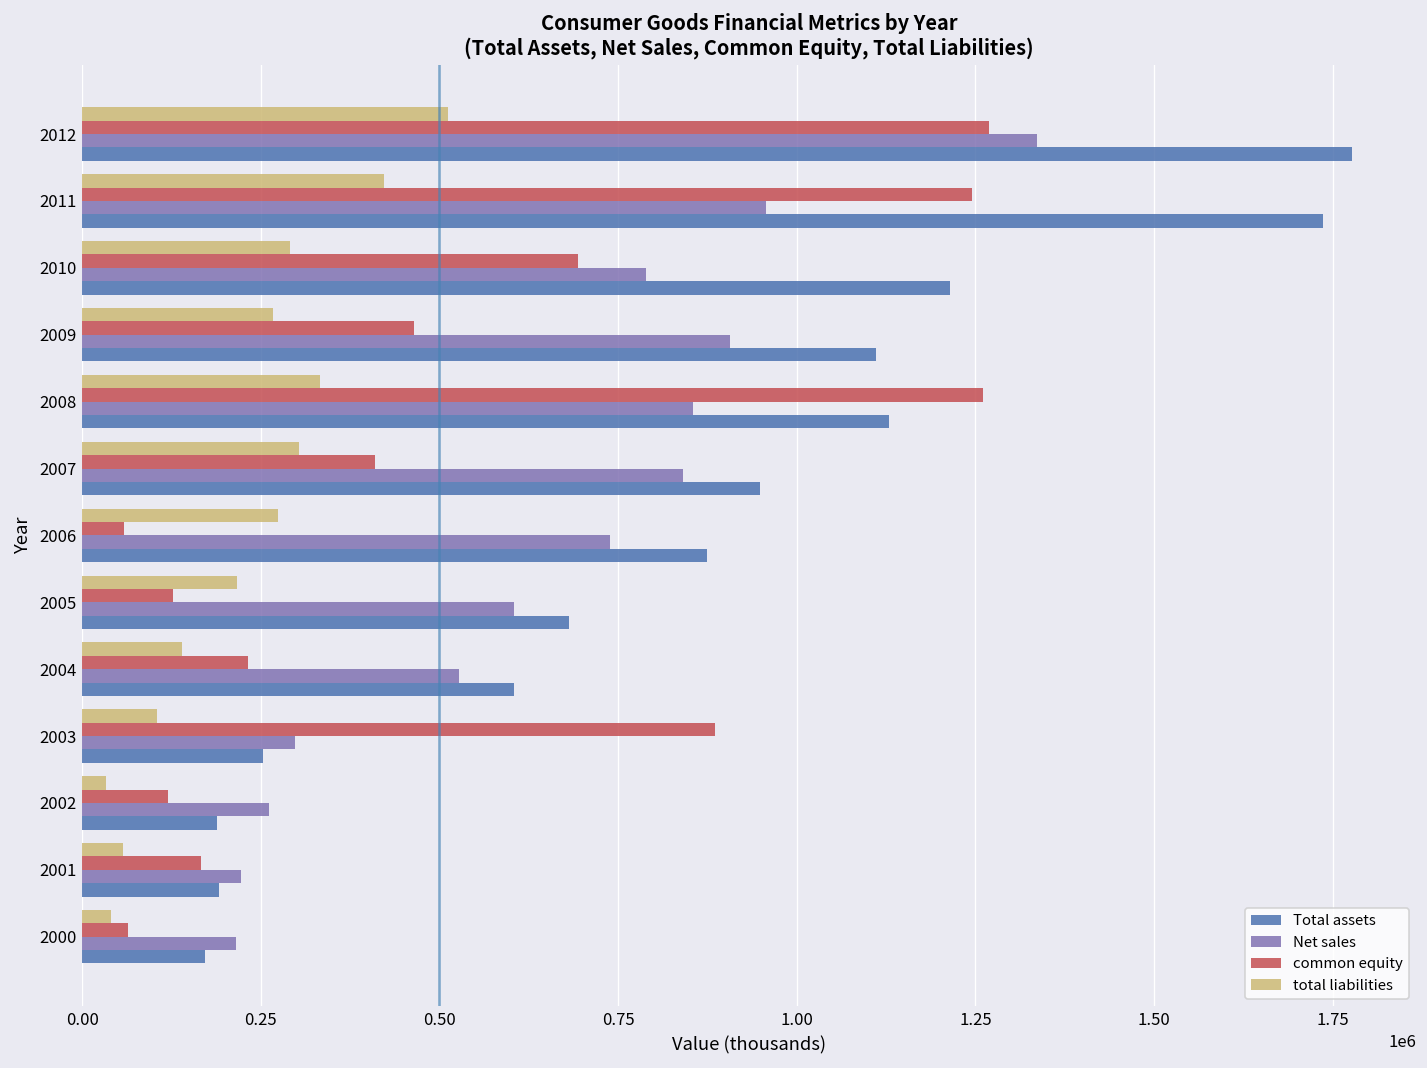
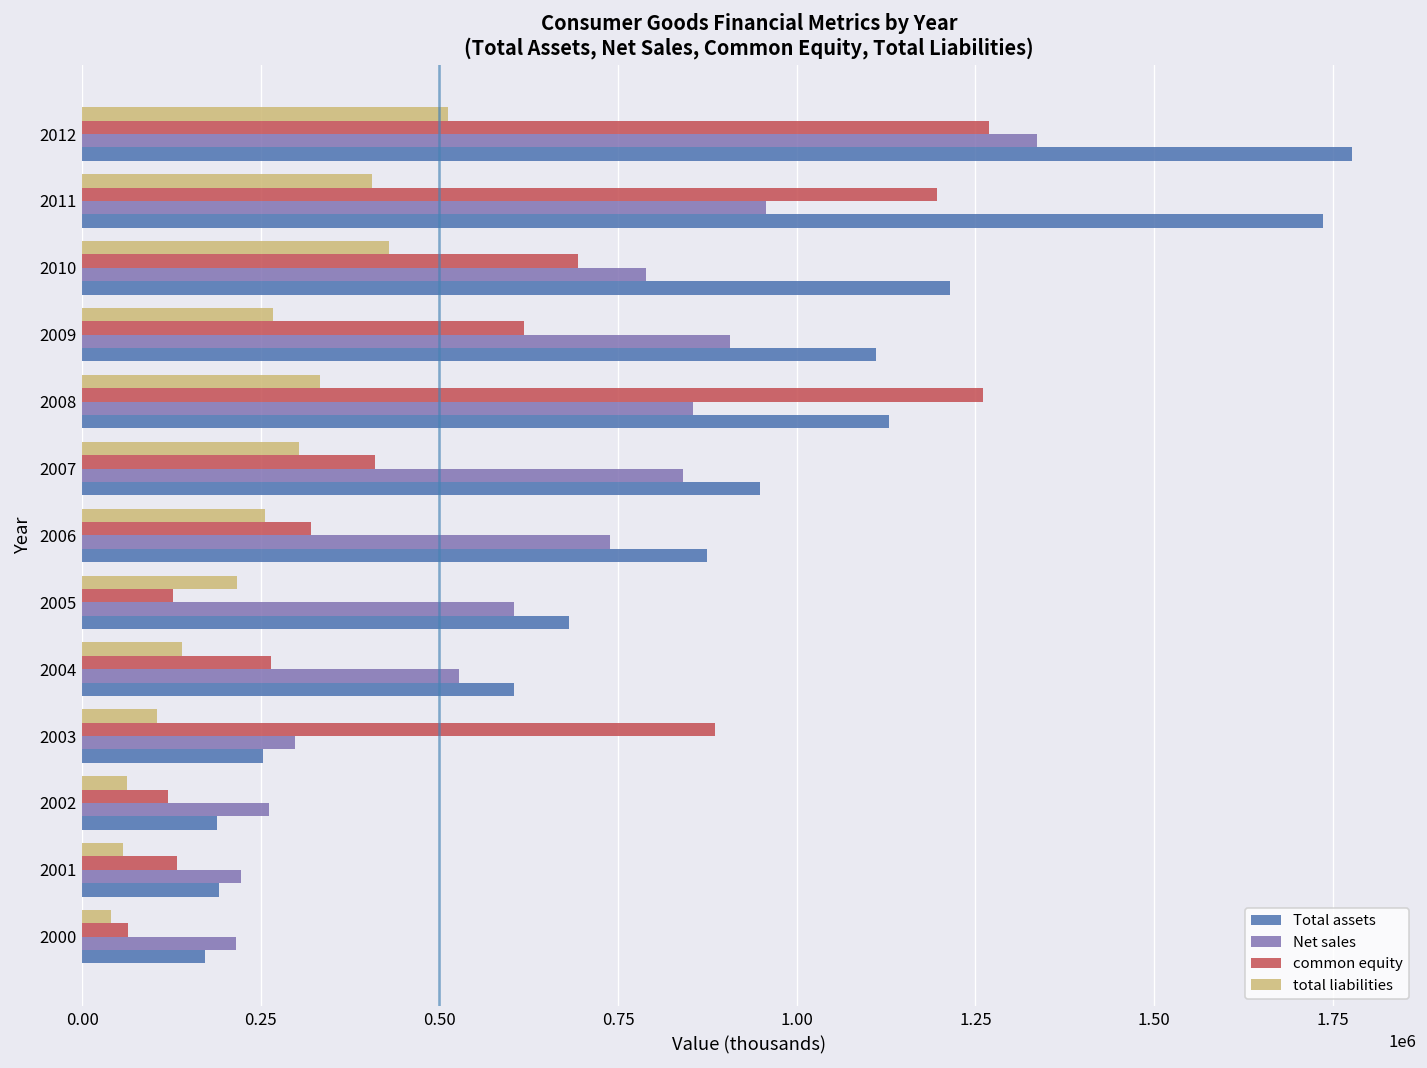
  {
    "common equity": {
      "2012": 1270000,
-     "2011": 1250000,
+     "2011": 1200000,
      "2010": 690000,
-     "2009": 460000,
+     "2009": 620000,
      "2008": 1260000,
      "2007": 410000,
-     "2006": 60000,
+     "2006": 320000,
      "2005": 130000,
-     "2004": 230000,
+     "2004": 260000,
      "2003": 890000,
      "2002": 120000,
-     "2001": 170000,
+     "2001": 130000,
      "2000": 60000
    },
    "total liabilities": {
      "2012": 510000,
-     "2011": 420000,
-     "2010": 290000,
+     "2011": 410000,
+     "2010": 430000,
      "2009": 270000,
      "2008": 330000,
      "2007": 300000,
-     "2006": 270000,
+     "2006": 260000,
      "2005": 220000,
      "2004": 140000,
      "2003": 100000,
-     "2002": 30000,
+     "2002": 60000,
      "2001": 60000,
      "2000": 40000
    }
  }
